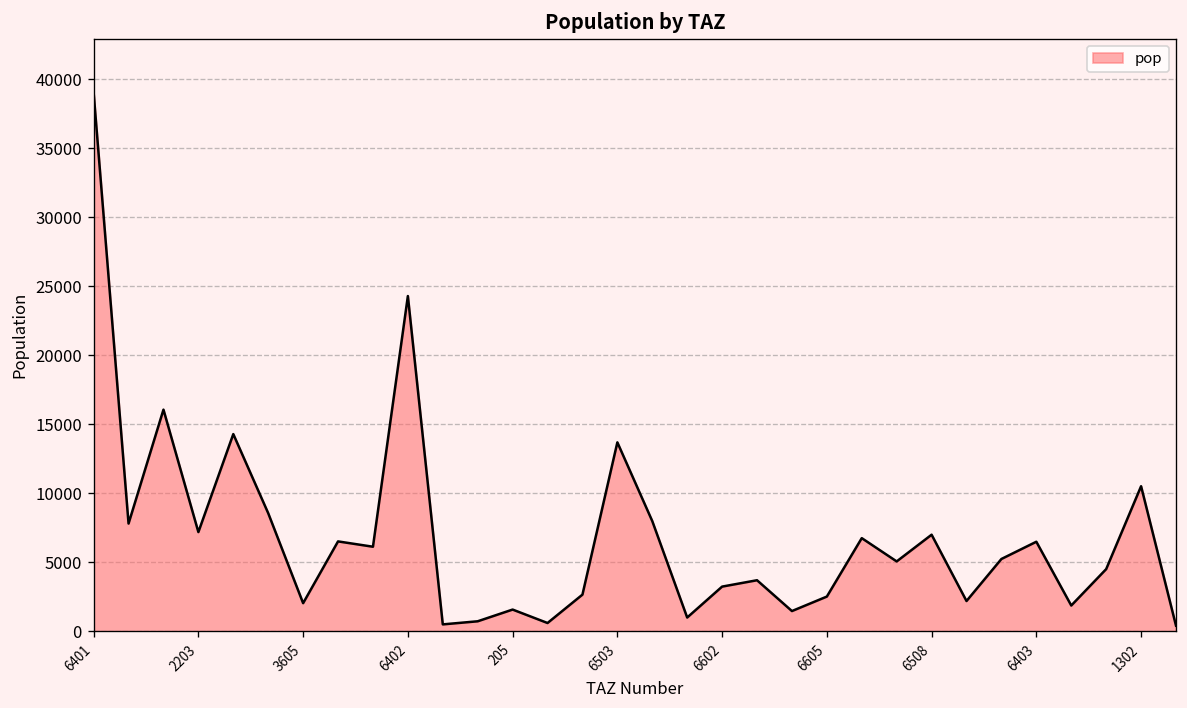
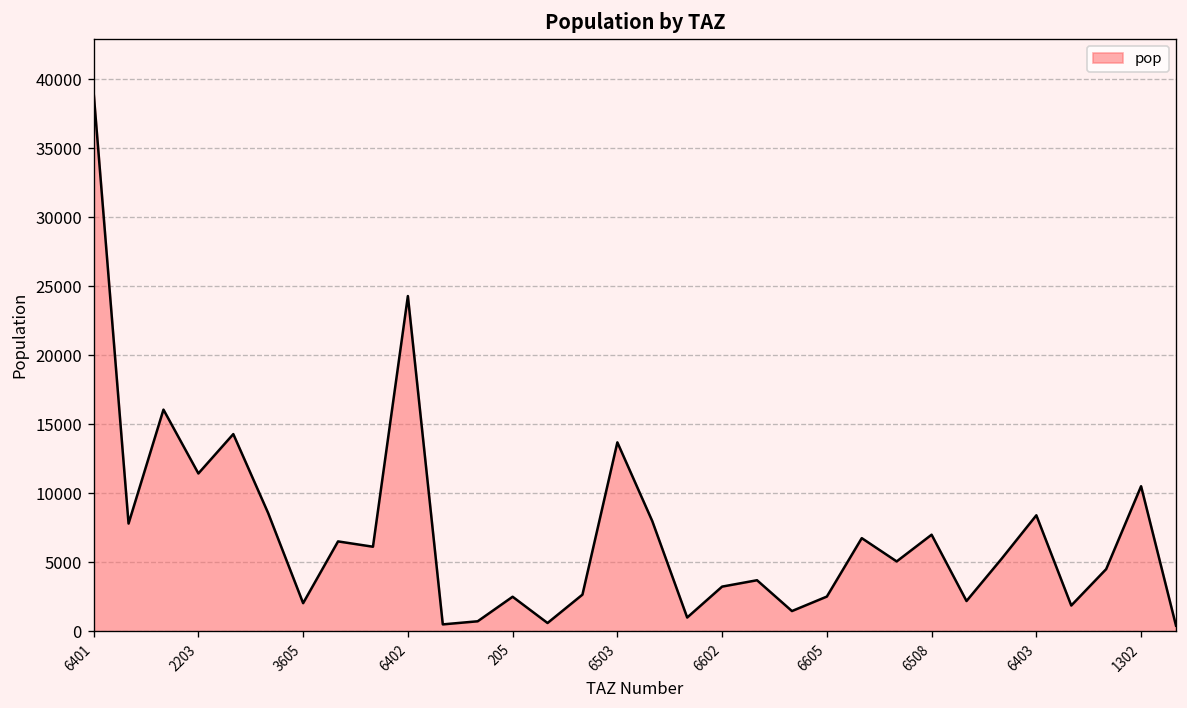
  {
    "6401": 39000,
-   "2203": 7200,
+   "2203": 11400,
    "3605": 2000,
    "6402": 24300,
-   "205": 1600,
+   "205": 2500,
    "6503": 13700,
    "6602": 3200,
    "6605": 2500,
    "6508": 7000,
-   "6403": 6500,
+   "6403": 8400,
    "1302": 10500
  }
